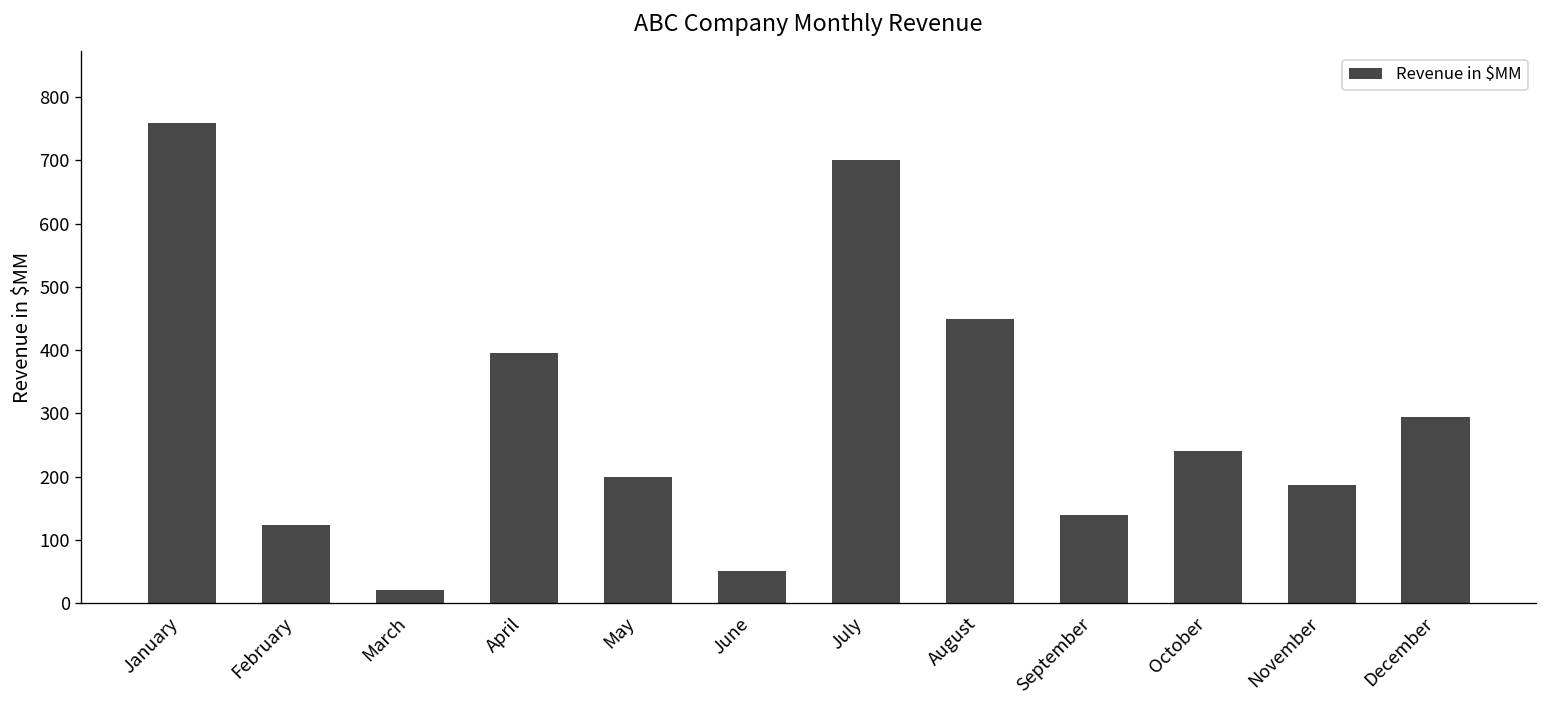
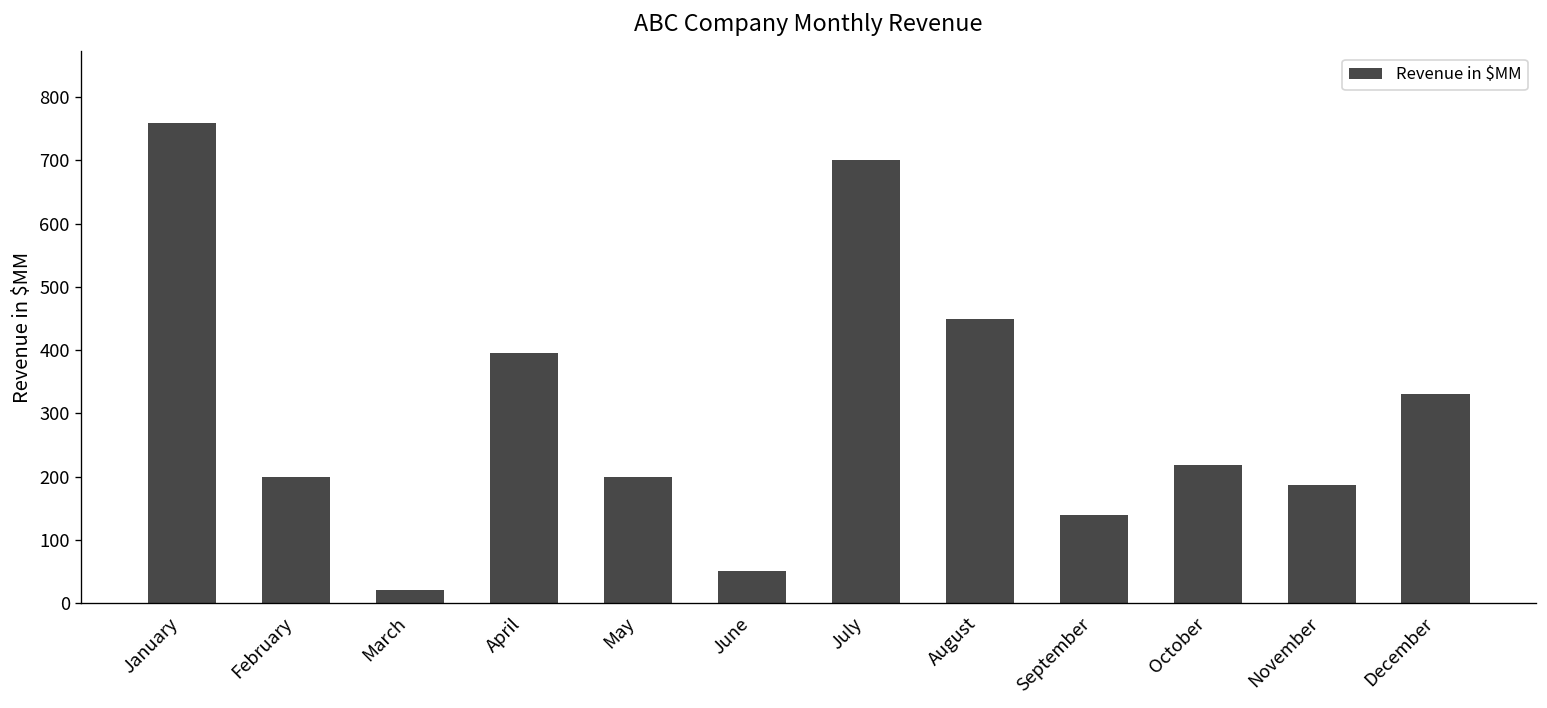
  {
    "January": 760,
-   "February": 120,
+   "February": 200,
    "March": 20,
    "April": 400,
    "May": 200,
    "June": 50,
    "July": 700,
    "August": 450,
    "September": 140,
-   "October": 240,
+   "October": 220,
    "November": 190,
-   "December": 300
+   "December": 330
  }
